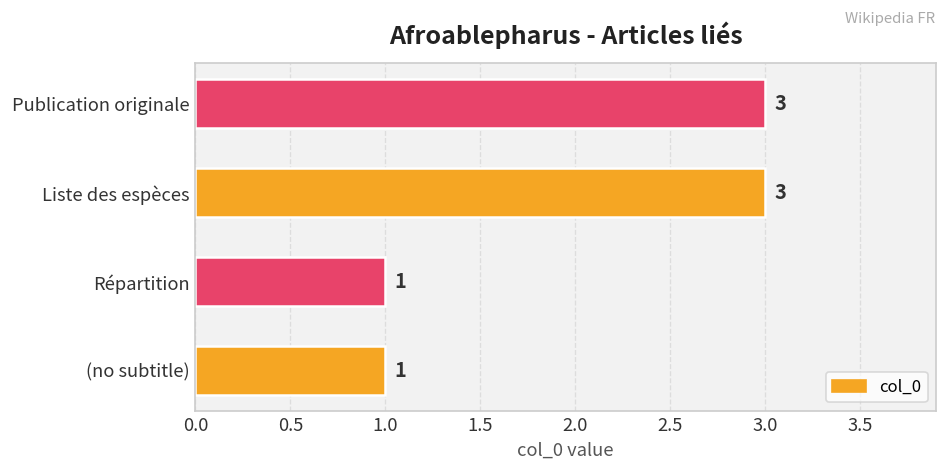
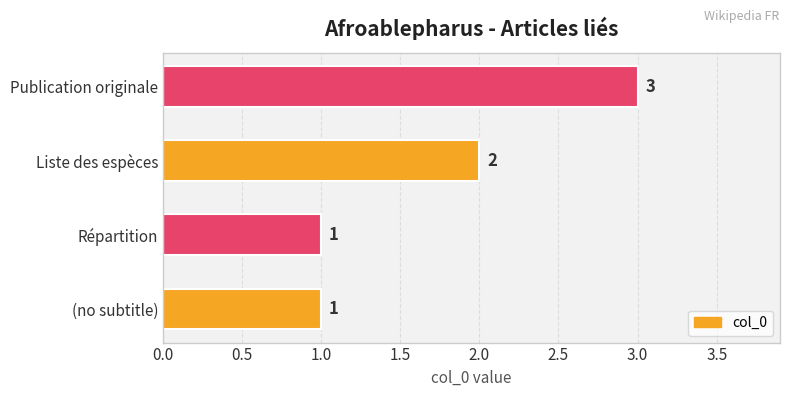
  {
    "Publication originale": 3,
-   "Liste des espèces": 3,
+   "Liste des espèces": 2,
    "Répartition": 1,
    "(no subtitle)": 1
  }
